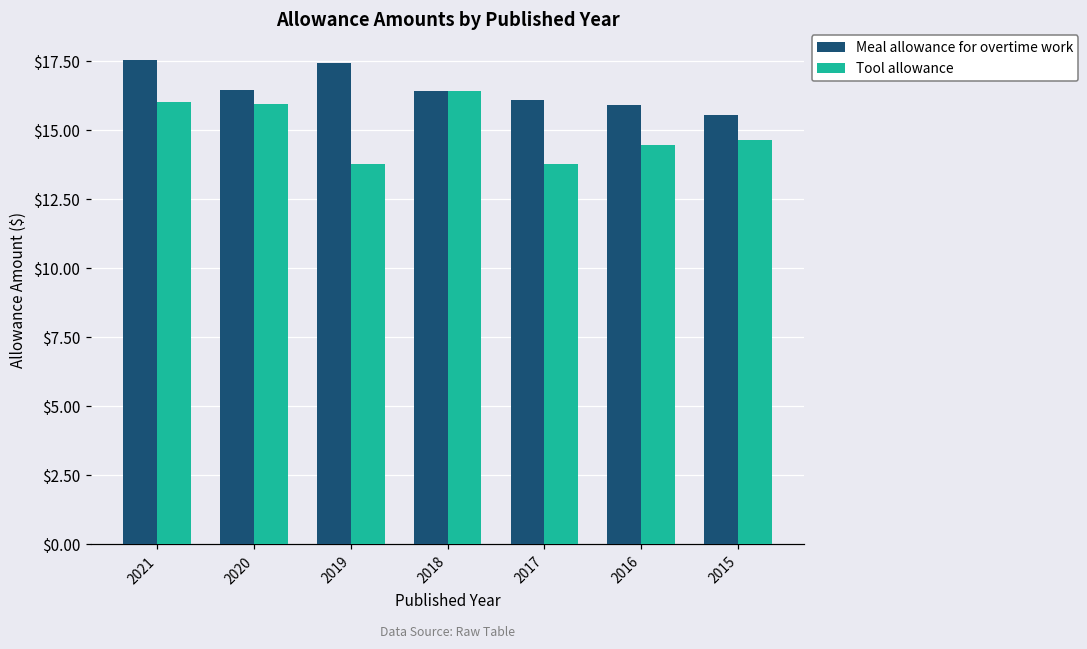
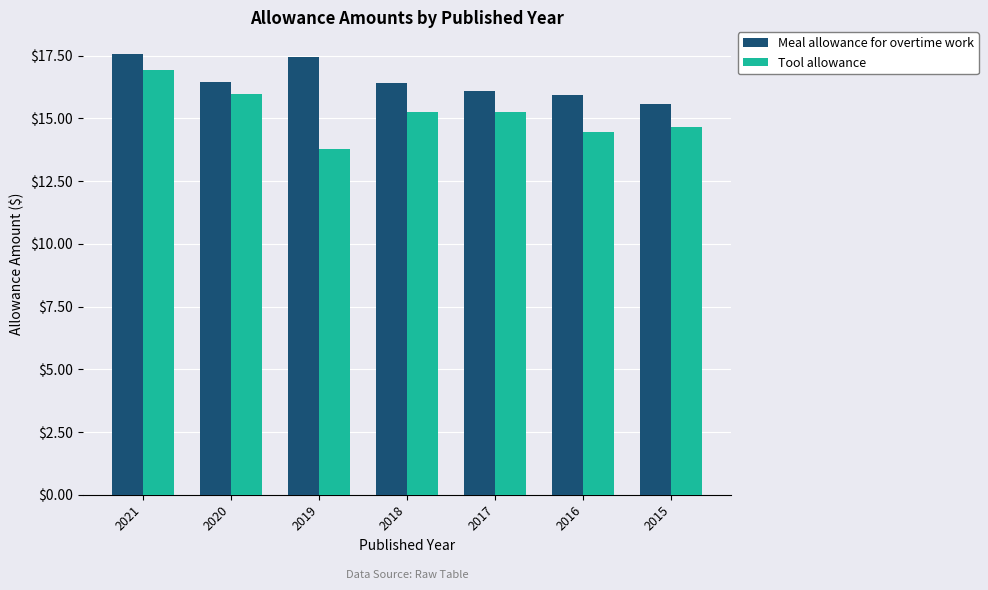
  {
    "Meal allowance for overtime work": {
      "2021": "$17.6",
      "2020": "$16.4",
      "2019": "$17.4",
      "2018": "$16.4",
      "2017": "$16.1",
      "2016": "$15.9",
      "2015": "$15.6"
    },
    "Tool allowance": {
-     "2021": "$16.0",
+     "2021": "$16.9",
      "2020": "$16.0",
      "2019": "$13.8",
-     "2018": "$16.4",
-     "2017": "$13.8",
+     "2018": "$15.3",
+     "2017": "$15.3",
      "2016": "$14.5",
      "2015": "$14.7"
    }
  }
